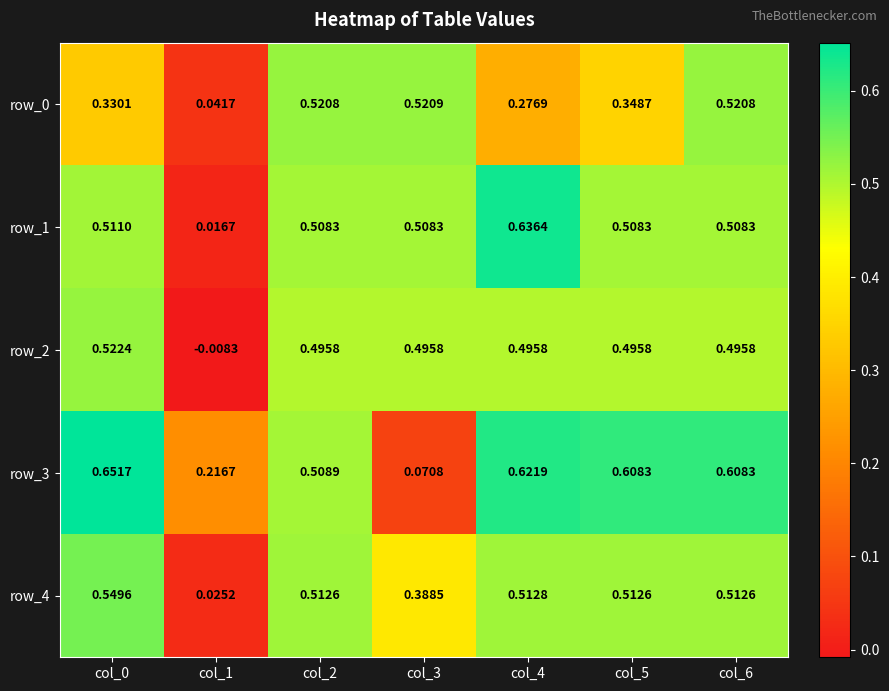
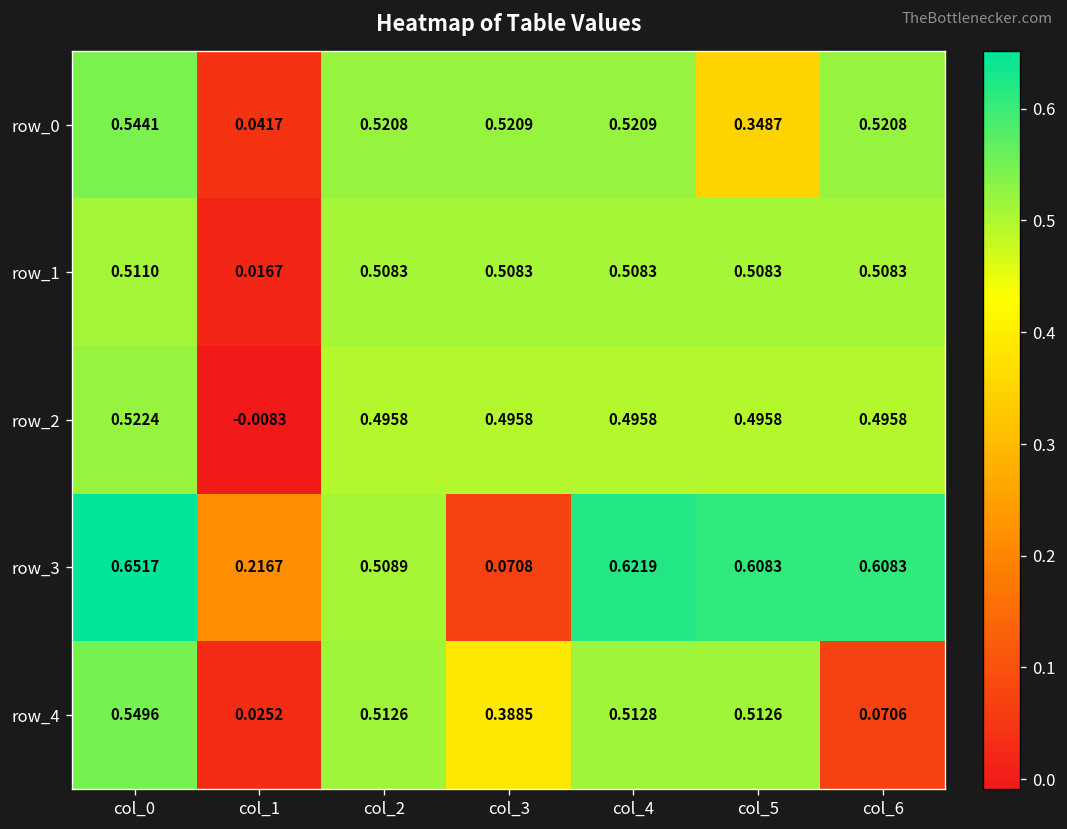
  {
    "row_0": {
-     "col_0": 0.3301,
+     "col_0": 0.5441,
      "col_1": 0.0417,
      "col_2": 0.5208,
      "col_3": 0.5209,
-     "col_4": 0.2769,
+     "col_4": 0.5209,
      "col_5": 0.3487,
      "col_6": 0.5208
    },
    "row_1": {
      "col_0": 0.5110,
      "col_1": 0.0167,
      "col_2": 0.5083,
      "col_3": 0.5083,
-     "col_4": 0.6364,
+     "col_4": 0.5083,
      "col_5": 0.5083,
      "col_6": 0.5083
    },
    "row_2": {
      "col_0": 0.5224,
      "col_1": -0.0083,
      "col_2": 0.4958,
      "col_3": 0.4958,
      "col_4": 0.4958,
      "col_5": 0.4958,
      "col_6": 0.4958
    },
    "row_3": {
      "col_0": 0.6517,
      "col_1": 0.2167,
      "col_2": 0.5089,
      "col_3": 0.0708,
      "col_4": 0.6219,
      "col_5": 0.6083,
      "col_6": 0.6083
    },
    "row_4": {
      "col_0": 0.5496,
      "col_1": 0.0252,
      "col_2": 0.5126,
      "col_3": 0.3885,
      "col_4": 0.5128,
      "col_5": 0.5126,
-     "col_6": 0.5126
+     "col_6": 0.0706
    }
  }
